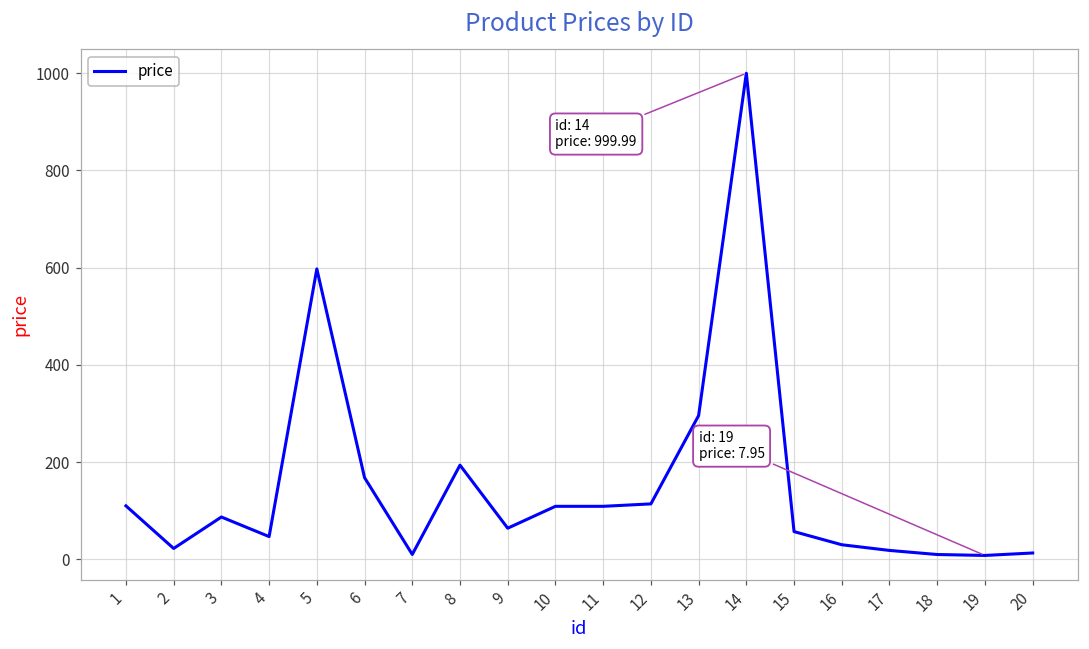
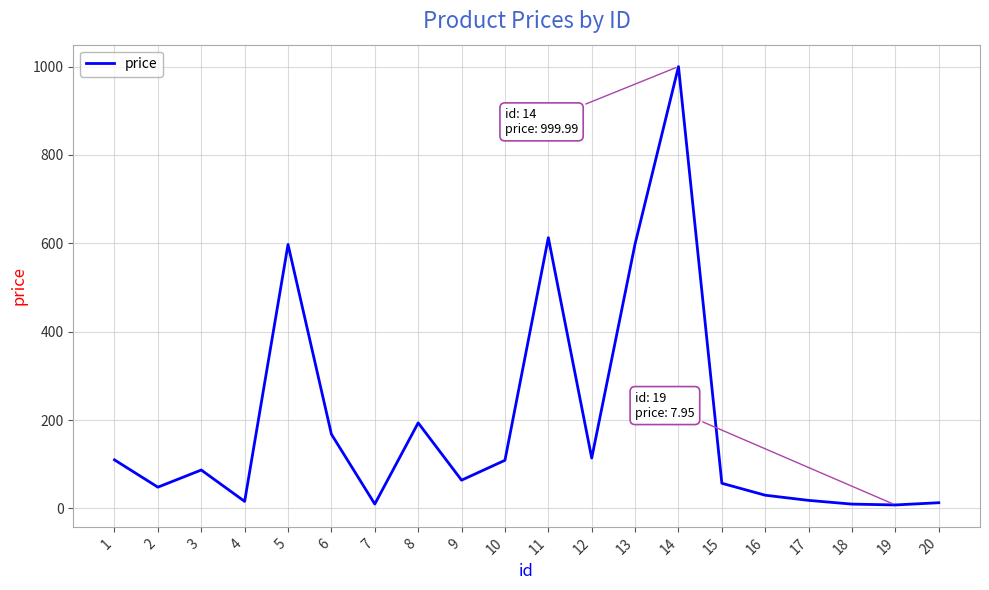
  {
    "1": 110,
-   "2": 20,
+   "2": 50,
    "3": 90,
-   "4": 50,
+   "4": 20,
    "5": 600,
    "6": 170,
    "7": 10,
    "8": 190,
    "9": 60,
    "10": 110,
-   "11": 110,
+   "11": 610,
    "12": 110,
-   "13": 300,
+   "13": 600,
    "19": 10,
    "20": 10
  }
